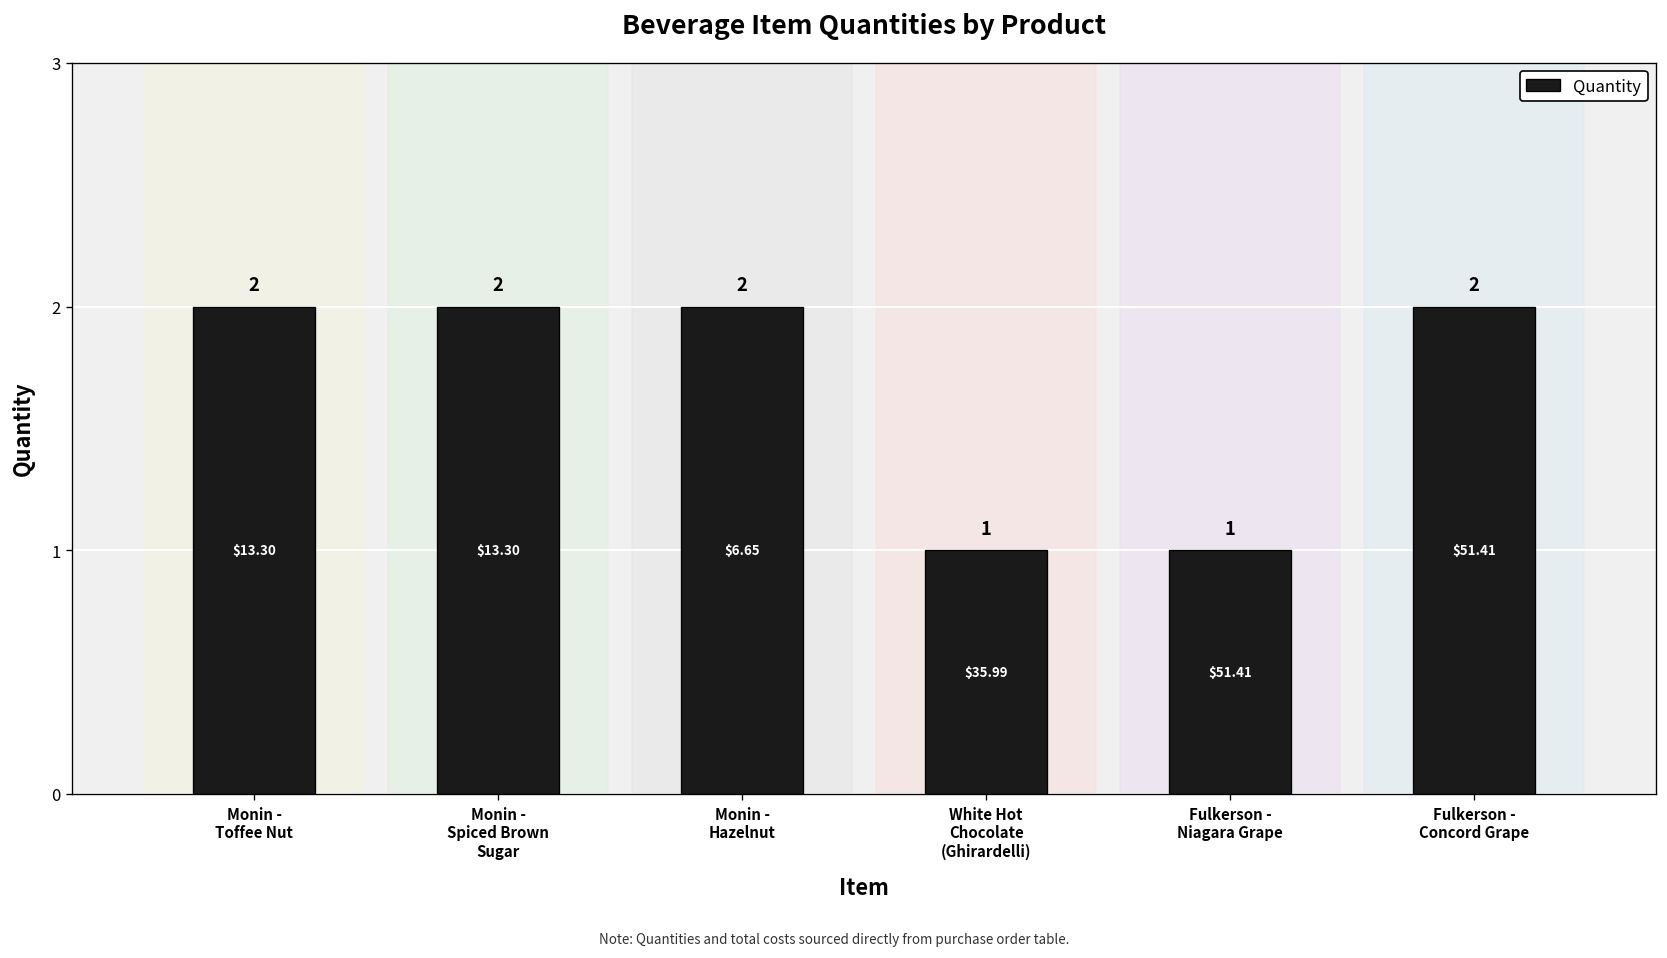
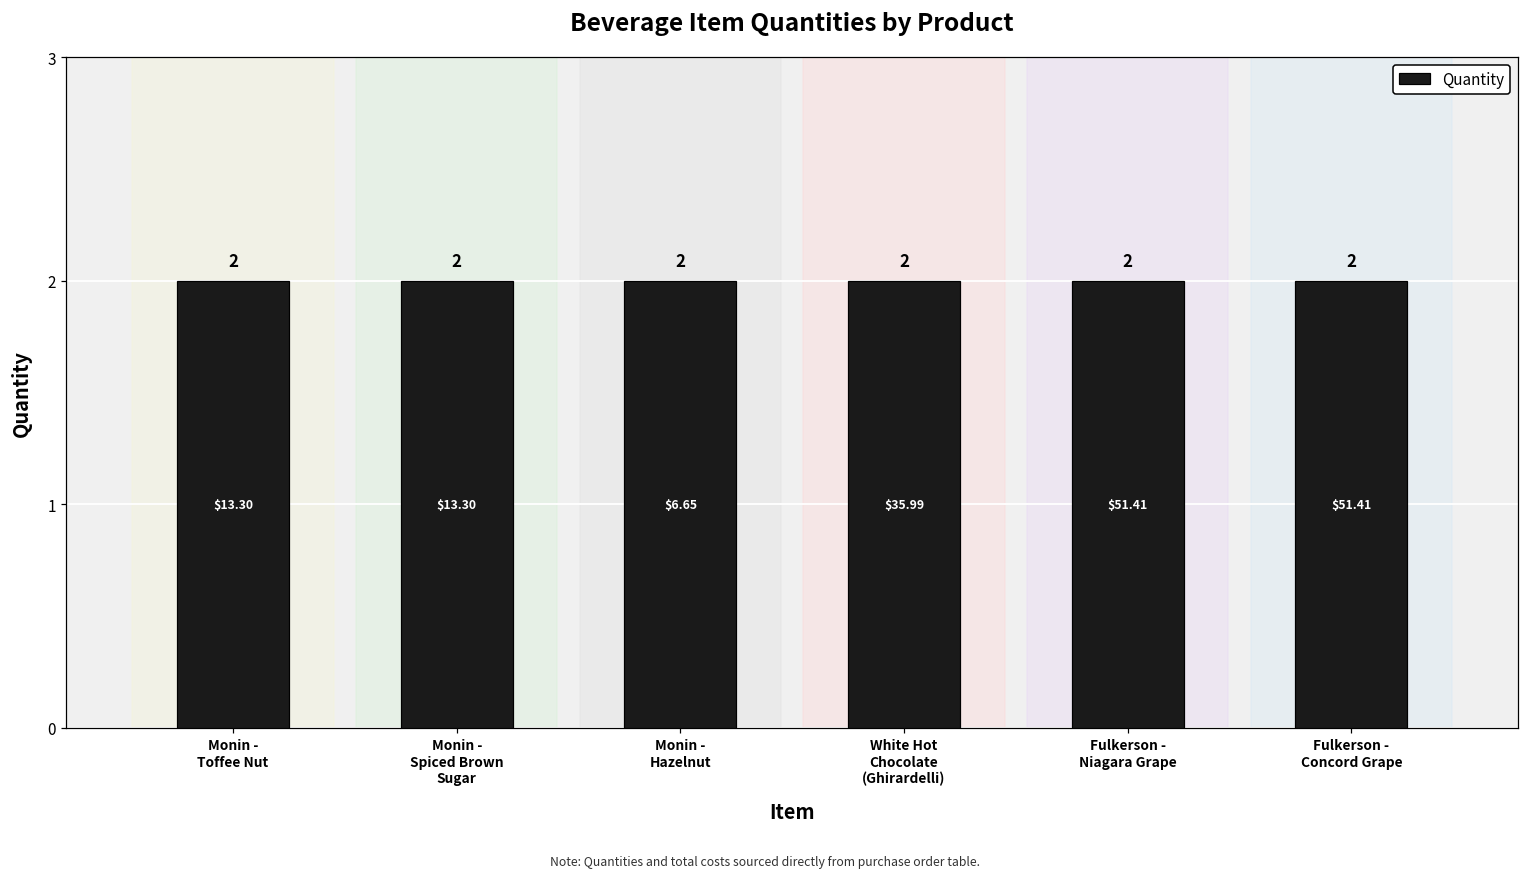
  {
    "Monin - Toffee Nut": 2,
    "Monin - Spiced Brown Sugar": 2,
    "Monin - Hazelnut": 2,
-   "White Hot Chocolate (Ghirardelli)": 1,
-   "Fulkerson - Niagara Grape": 1,
+   "White Hot Chocolate (Ghirardelli)": 2,
+   "Fulkerson - Niagara Grape": 2,
    "Fulkerson - Concord Grape": 2
  }
